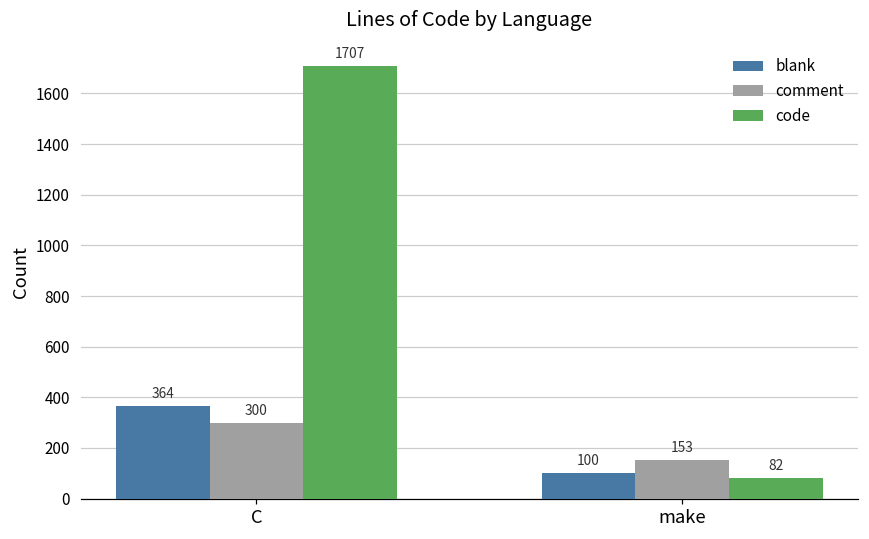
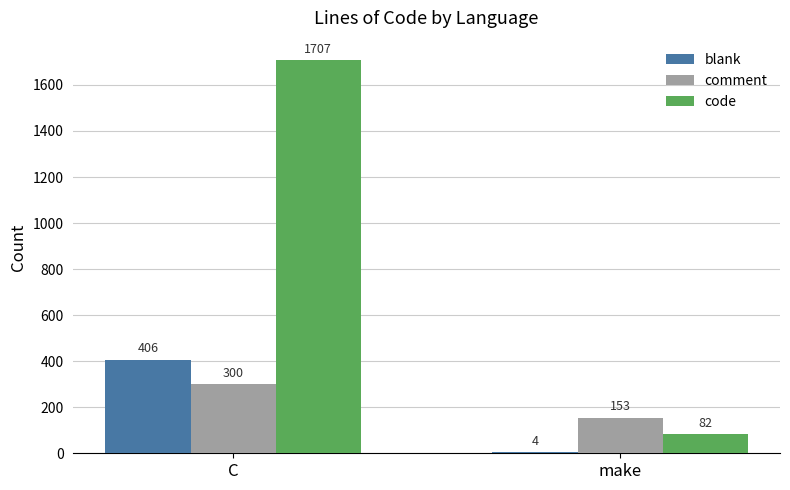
  {
    "blank": {
-     "C": 364,
-     "make": 100
+     "C": 406,
+     "make": 4
    },
    "comment": {
      "C": 300,
      "make": 153
    },
    "code": {
      "C": 1707,
      "make": 82
    }
  }
